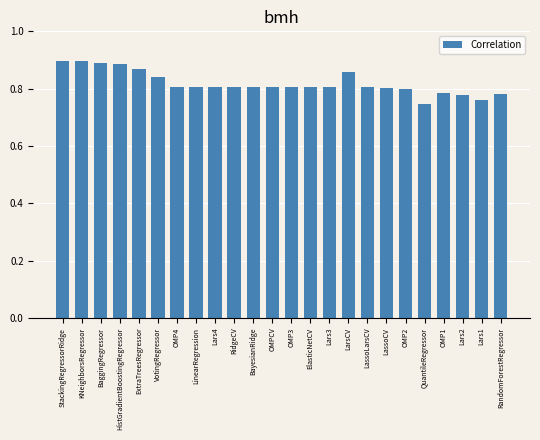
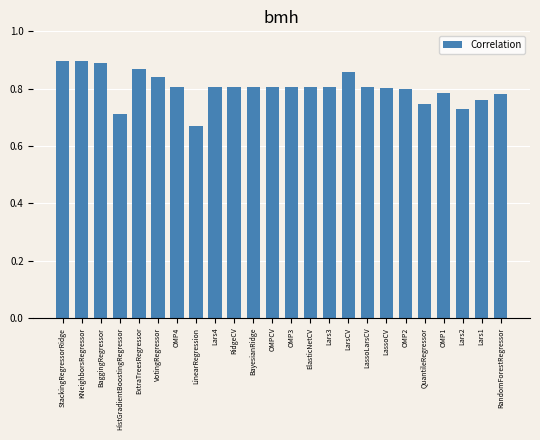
  {
    "StackingRegressorRidge": 0.89,
    "KNeighborsRegressor": 0.89,
    "BaggingRegressor": 0.89,
-   "HistGradientBoostingRegressor": 0.89,
+   "HistGradientBoostingRegressor": 0.71,
    "ExtraTreesRegressor": 0.87,
    "VotingRegressor": 0.84,
    "OMP4": 0.80,
-   "LinearRegression": 0.80,
+   "LinearRegression": 0.67,
    "Lars4": 0.80,
    "RidgeCV": 0.80,
    "BayesianRidge": 0.80,
    "OMPCV": 0.80,
    "OMP3": 0.80,
    "ElasticNetCV": 0.80,
    "Lars3": 0.80,
    "LarsCV": 0.86,
    "LassoLarsCV": 0.80,
    "LassoCV": 0.80,
    "OMP2": 0.80,
    "QuantileRegressor": 0.75,
    "OMP1": 0.78,
-   "Lars2": 0.78,
+   "Lars2": 0.73,
    "Lars1": 0.76,
    "RandomForestRegressor": 0.78
  }
